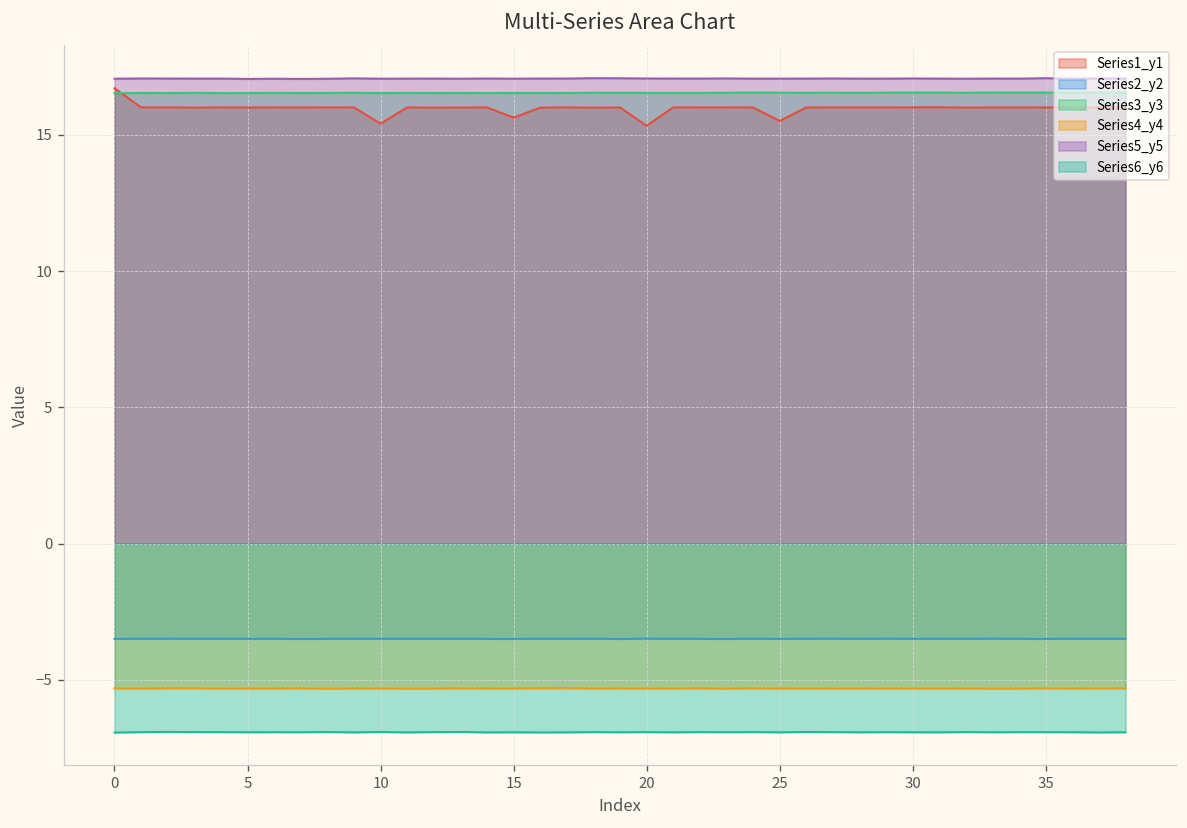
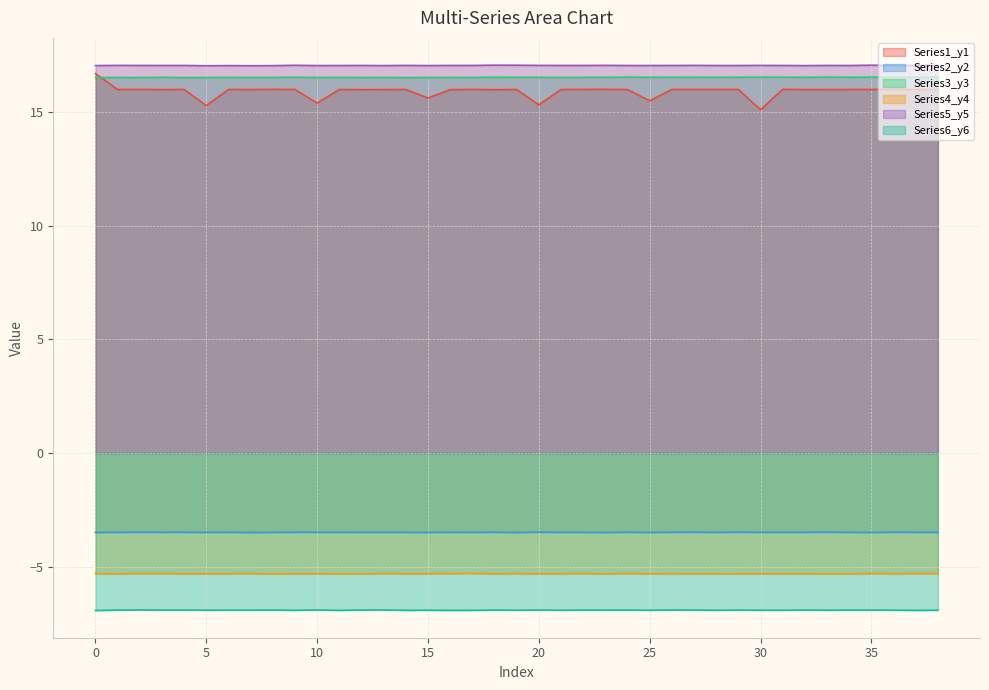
  {
    "Series1_y1": {
      "0": 16.7,
-     "5": 16.0,
+     "5": 15.3,
      "10": 15.4,
      "15": 15.6,
      "20": 15.3,
      "25": 15.5,
-     "30": 16.0,
+     "30": 15.1,
      "35": 16.0
    },
    "Series5_y5": {
      "0": 17.1,
      "5": 17.0,
      "10": 17.1,
      "15": 17.1,
      "20": 17.1,
      "25": 17.1,
      "30": 17.1,
      "35": 17.1
    }
  }
